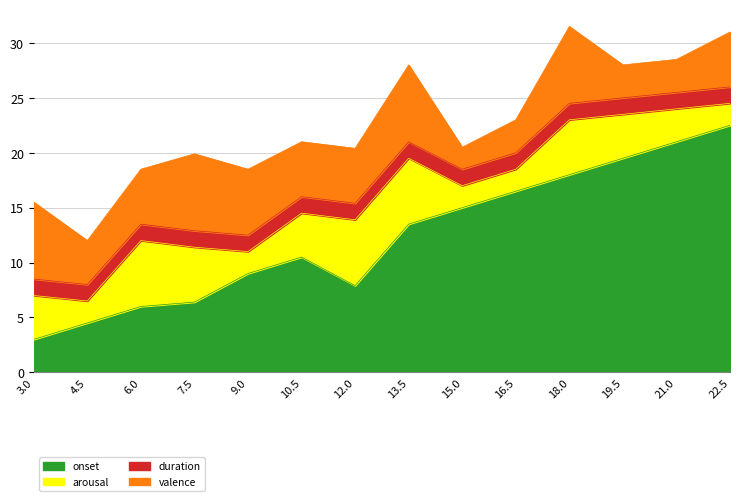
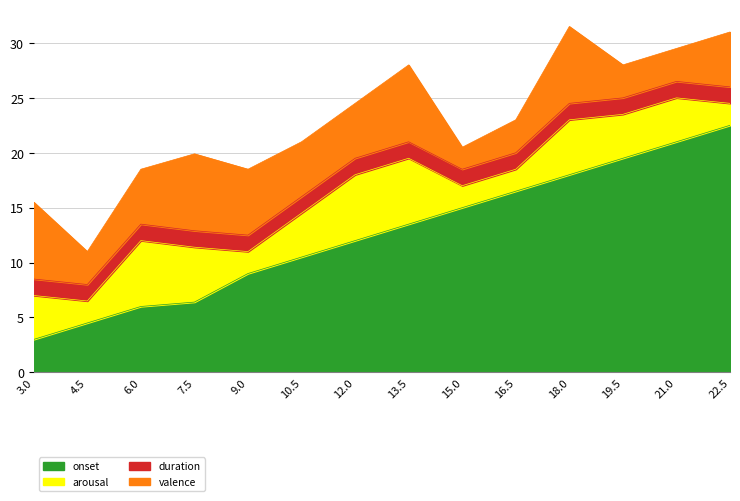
  {
    "onset": {
      "3.0": 3.0,
      "4.5": 4.5,
      "6.0": 6.0,
      "7.5": 6.4,
      "9.0": 9.0,
      "10.5": 10.5,
-     "12.0": 7.9,
+     "12.0": 12.0,
      "13.5": 13.5,
      "15.0": 15.0,
      "16.5": 16.5,
      "18.0": 18.0,
      "19.5": 19.5,
      "21.0": 21.0,
      "22.5": 22.5
    },
    "arousal": {
      "3.0": 7,
      "4.5": 6.5,
      "6.0": 12,
      "7.5": 11.4,
      "9.0": 11,
      "10.5": 14.5,
      "13.5": 19.5,
      "15.0": 17,
      "16.5": 18.5,
      "18.0": 23,
      "19.5": 23.5,
-     "21.0": 3,
+     "21.0": 4,
      "22.5": 24.5
    },
    "duration": {
      "3.0": 8.5,
      "4.5": 8.0,
      "6.0": 13.5,
      "7.5": 12.9,
      "9.0": 12.5,
      "10.5": 16.0,
      "13.5": 21.0,
      "15.0": 18.5,
      "16.5": 20.0,
      "18.0": 24.5,
      "19.5": 25.0,
      "22.5": 26.0
    },
    "valence": {
      "3.0": 7,
-     "4.5": 4,
+     "4.5": 3,
      "6.0": 5,
      "7.5": 7,
      "9.0": 6,
      "10.5": 5,
      "12.0": 5,
      "13.5": 7,
      "15.0": 2,
      "16.5": 3,
      "18.0": 7,
      "19.5": 3,
      "21.0": 3,
      "22.5": 5
    }
  }
